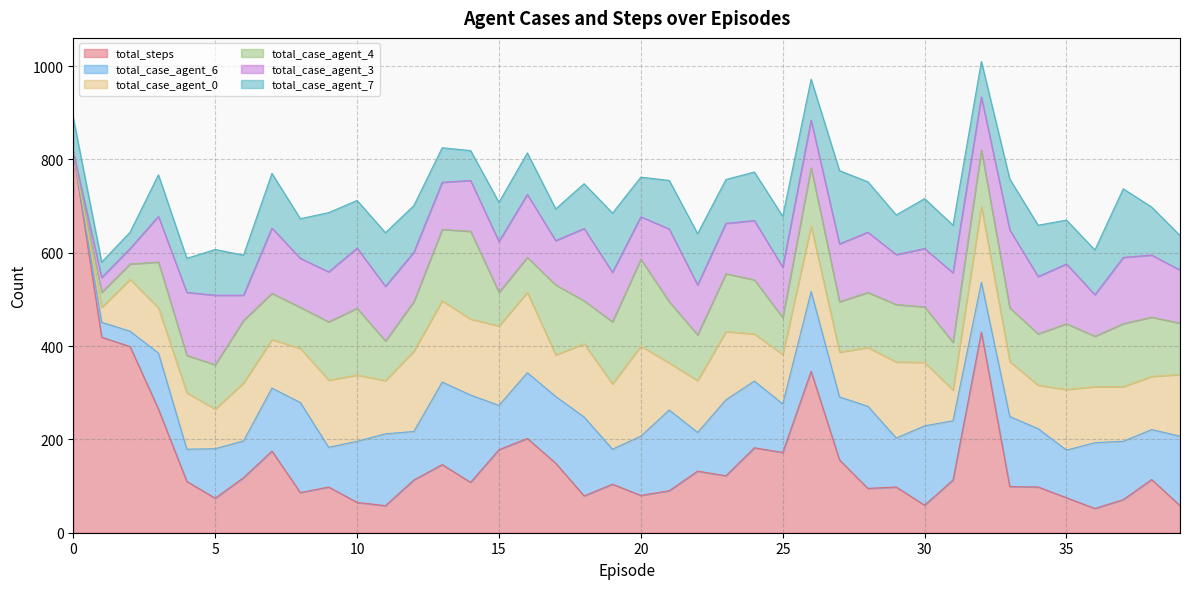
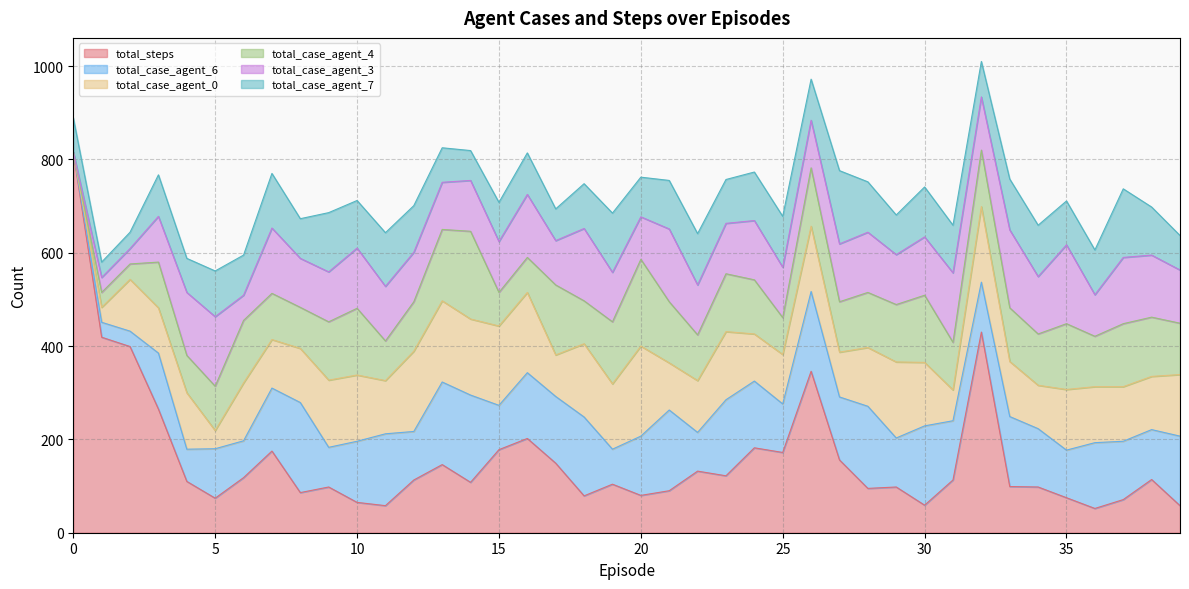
  {
    "total_steps": {
      "5": 70,
      "10": 70,
      "15": 180,
      "20": 80,
      "25": 170,
      "30": 60,
      "35": 80
    },
    "total_case_agent_0": {
-     "5": 90,
+     "5": 40,
      "10": 140,
      "15": 170,
      "20": 190,
      "25": 110,
      "30": 140,
      "35": 130
    },
    "total_case_agent_4": {
      "5": 100,
      "10": 140,
      "15": 70,
      "20": 190,
      "25": 80,
-     "30": 120,
+     "30": 140,
      "35": 140
    },
    "total_case_agent_3": {
      "5": 150,
      "10": 130,
      "15": 110,
      "20": 90,
      "25": 110,
      "30": 130,
-     "35": 130
+     "35": 170
    }
  }
